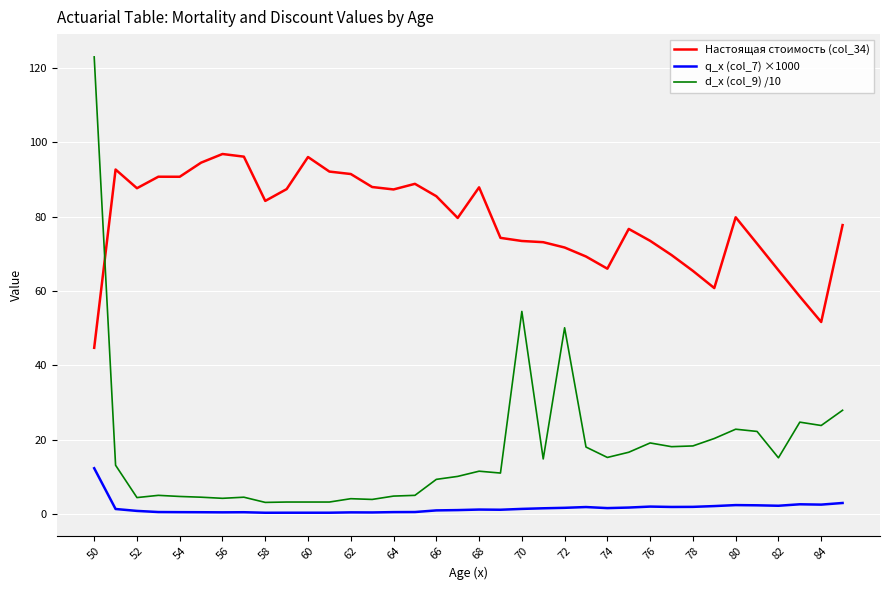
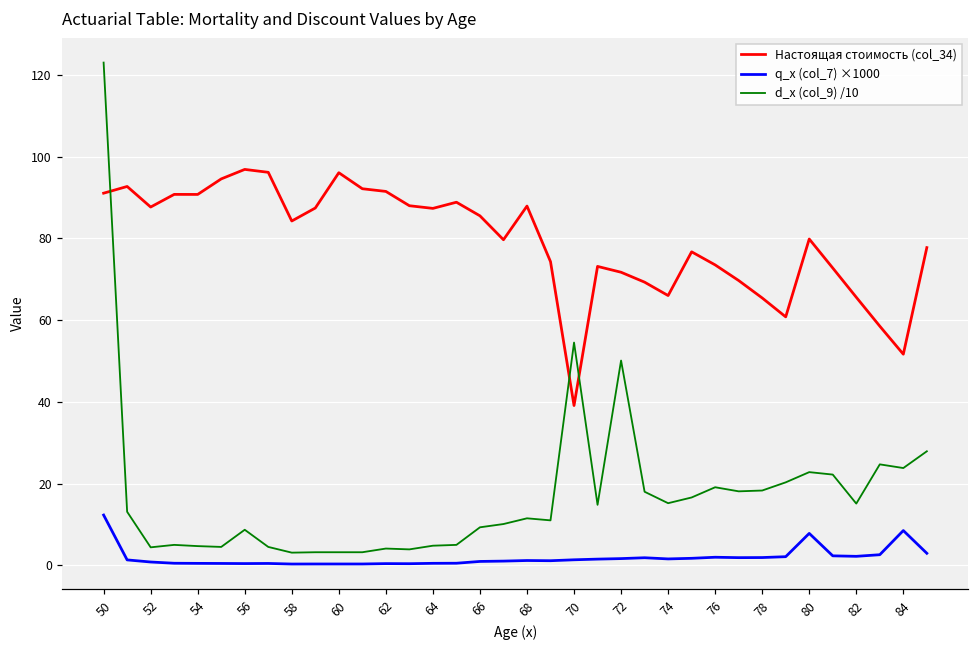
  {
    "Настоящая стоимость (col_34)": {
-     "50": 45,
+     "50": 91,
      "52": 88,
      "54": 91,
      "56": 97,
      "58": 84,
      "60": 96,
      "62": 91,
      "64": 87,
      "66": 86,
      "68": 88,
-     "70": 73,
+     "70": 39,
      "72": 72,
      "74": 66,
      "76": 74,
      "78": 65,
      "80": 80,
      "82": 66,
      "84": 52
    },
    "q_x (col_7) ×1000": {
      "50": 12,
      "52": 1,
      "54": 0,
      "56": 0,
      "58": 0,
      "60": 0,
      "62": 0,
      "64": 0,
      "66": 1,
      "68": 1,
      "70": 1,
      "72": 2,
      "74": 2,
      "76": 2,
      "78": 2,
-     "80": 2,
+     "80": 8,
      "82": 2,
-     "84": 3
+     "84": 9
    },
    "d_x (col_9) /10": {
      "50": 123,
      "52": 4,
      "54": 5,
-     "56": 4,
+     "56": 9,
      "58": 3,
      "60": 3,
      "62": 4,
      "64": 5,
      "66": 9,
      "68": 12,
      "70": 55,
      "72": 50,
      "74": 15,
      "76": 19,
      "78": 18,
      "80": 23,
      "82": 15,
      "84": 24
    }
  }
